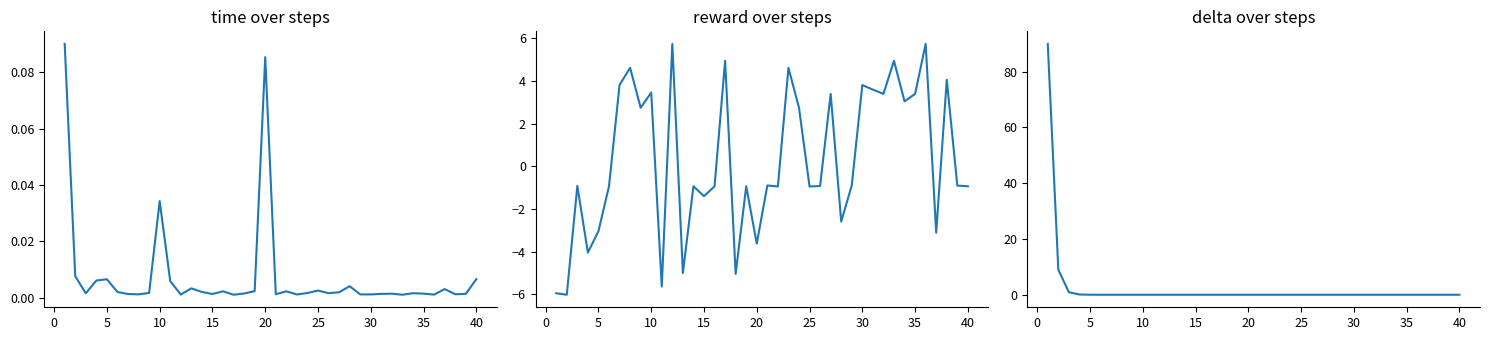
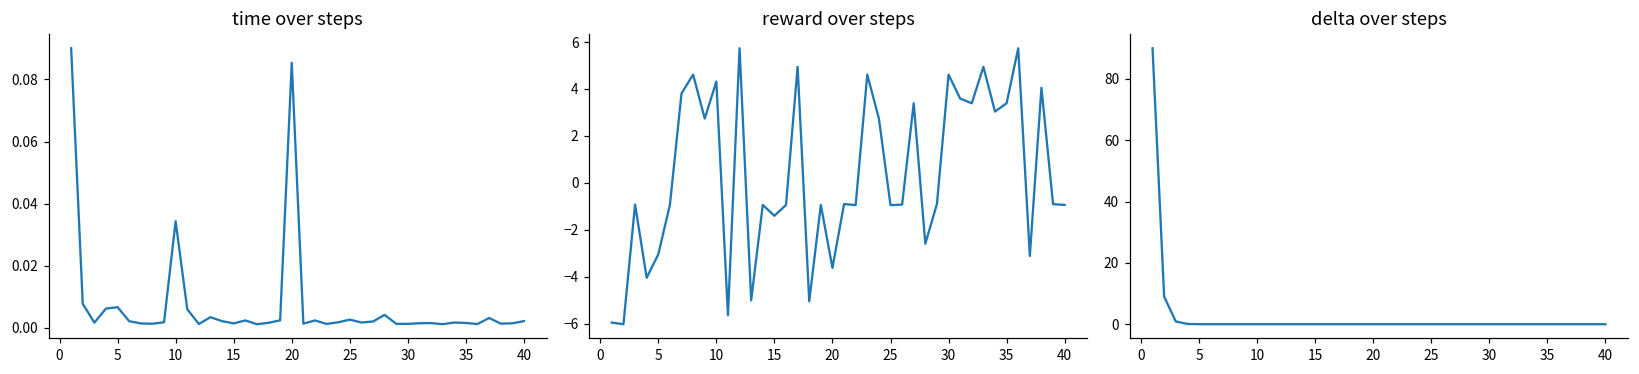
  {
    "time over steps": {
      "5": 0.007,
      "10": 0.034,
      "15": 0.001,
      "20": 0.085,
      "25": 0.003,
      "30": 0.001,
      "35": 0.002,
-     "40": 0.007
+     "40": 0.002
    },
    "reward over steps": {
      "5": -3.0,
-     "10": 3.5,
+     "10": 4.3,
      "15": -1.4,
      "20": -3.6,
      "25": -0.9,
-     "30": 3.8,
+     "30": 4.6,
      "35": 3.4,
      "40": -0.9
    },
    "delta over steps": {
      "5": 0,
      "10": 0,
      "15": 0,
      "20": 0,
      "25": 0,
      "30": 0,
      "35": 0,
      "40": 0
    }
  }
